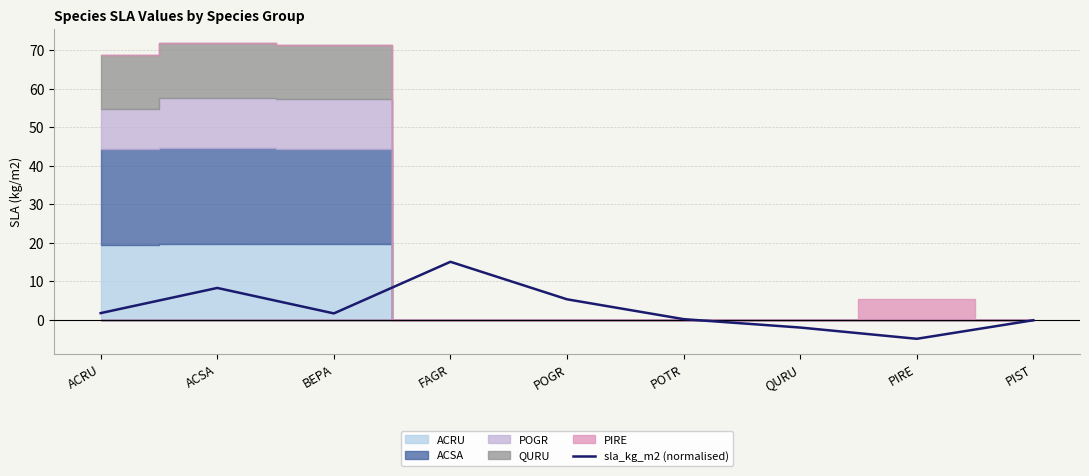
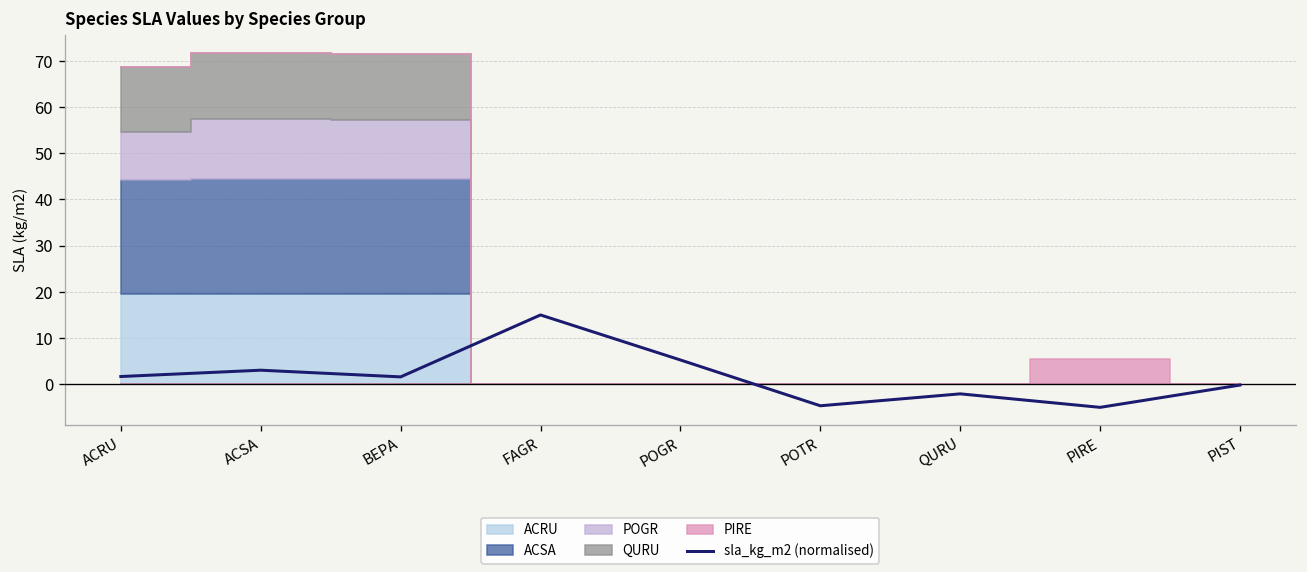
  {
    "sla_kg_m2 (normalised)": {
      "ACRU": 2,
-     "ACSA": 8,
+     "ACSA": 3,
      "BEPA": 2,
      "FAGR": 15,
      "POGR": 5,
-     "POTR": 0,
+     "POTR": -5,
      "QURU": -2,
      "PIRE": -5
    }
  }
